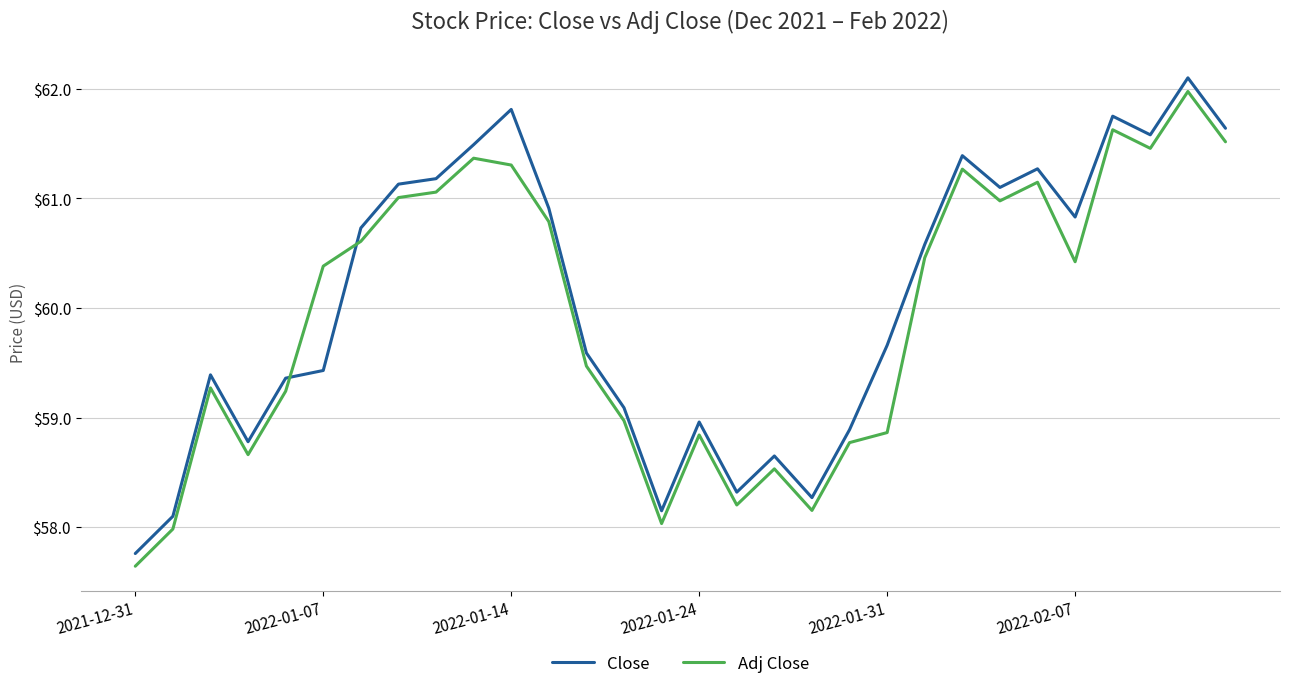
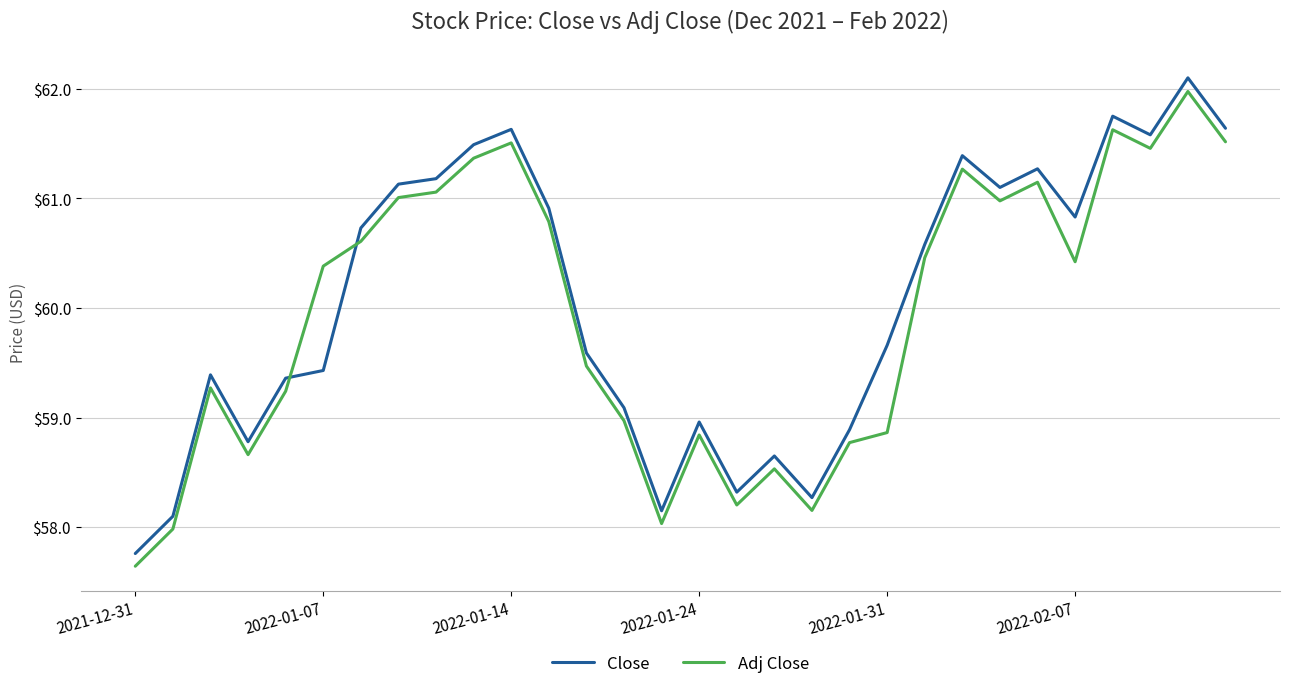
  {
    "Close": {
      "2021-12-31": "$57.76",
      "2022-01-07": "$59.43",
-     "2022-01-14": "$61.81",
+     "2022-01-14": "$61.63",
      "2022-01-24": "$58.96",
      "2022-01-31": "$59.66",
      "2022-02-07": "$60.83"
    },
    "Adj Close": {
      "2021-12-31": "$57.64",
      "2022-01-07": "$60.38",
-     "2022-01-14": "$61.30",
+     "2022-01-14": "$61.51",
      "2022-01-24": "$58.84",
      "2022-01-31": "$58.86",
      "2022-02-07": "$60.42"
    }
  }
